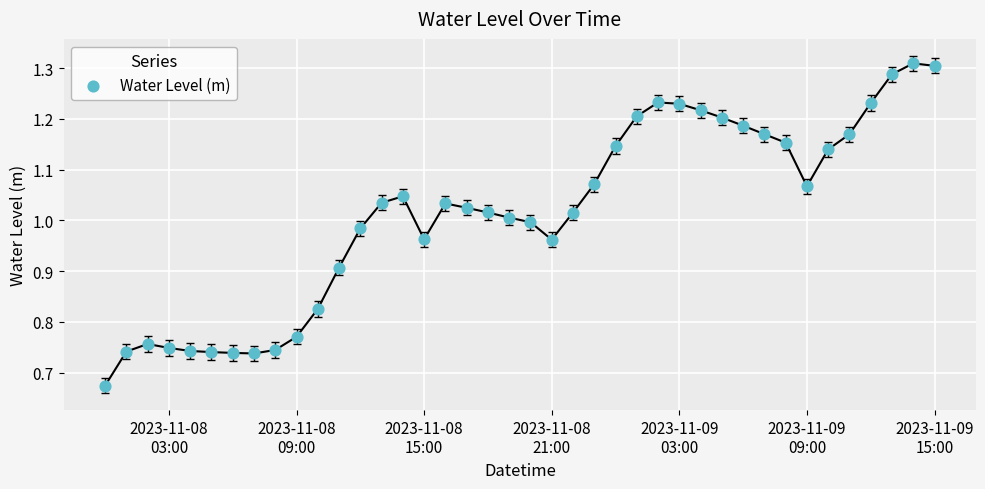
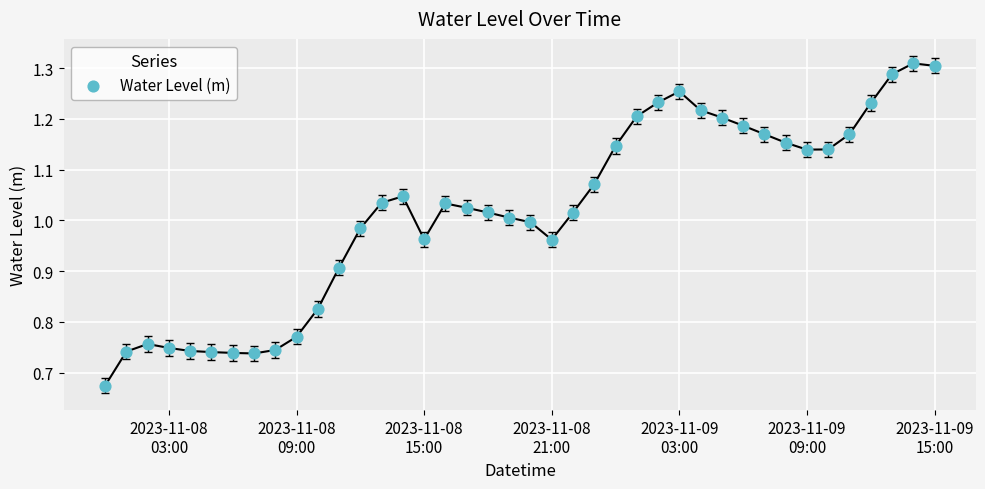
  {
    "Water Level (m)": {
      "2023-11-08 03:00": 0.75,
      "2023-11-08 09:00": 0.77,
      "2023-11-08 15:00": 0.96,
      "2023-11-08 21:00": 0.96,
-     "2023-11-09 03:00": 1.23,
-     "2023-11-09 09:00": 1.07,
+     "2023-11-09 03:00": 1.25,
+     "2023-11-09 09:00": 1.14,
      "2023-11-09 15:00": 1.30
    }
  }
